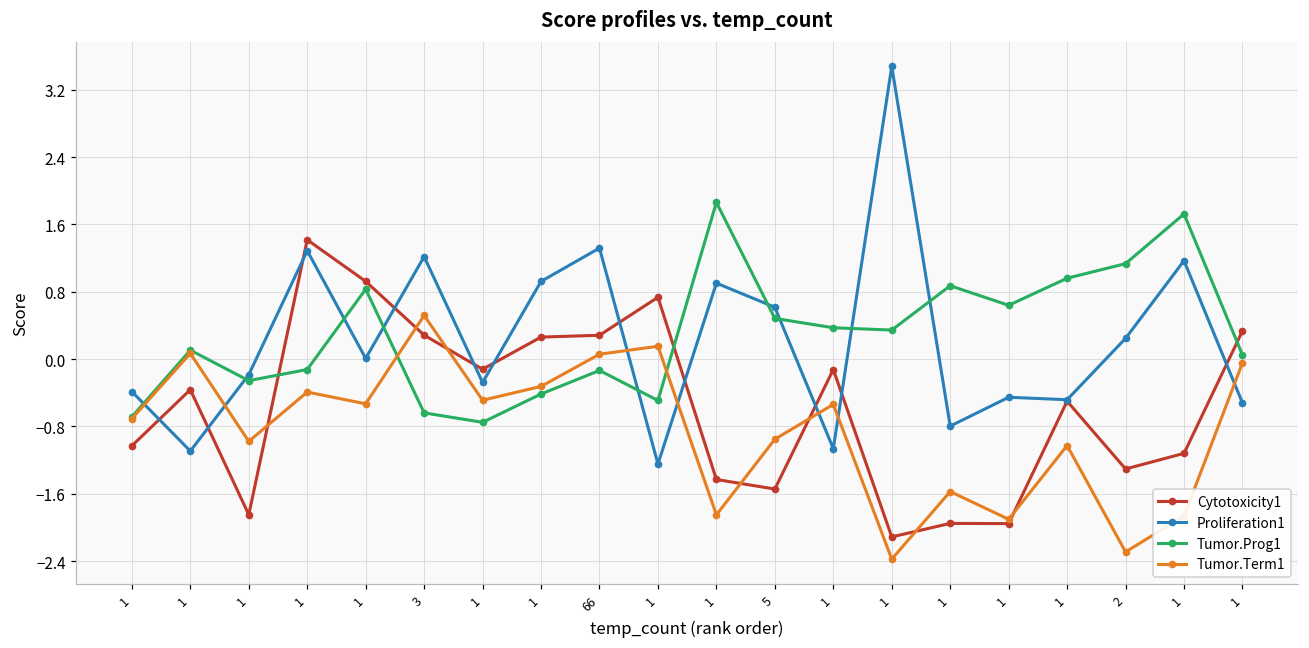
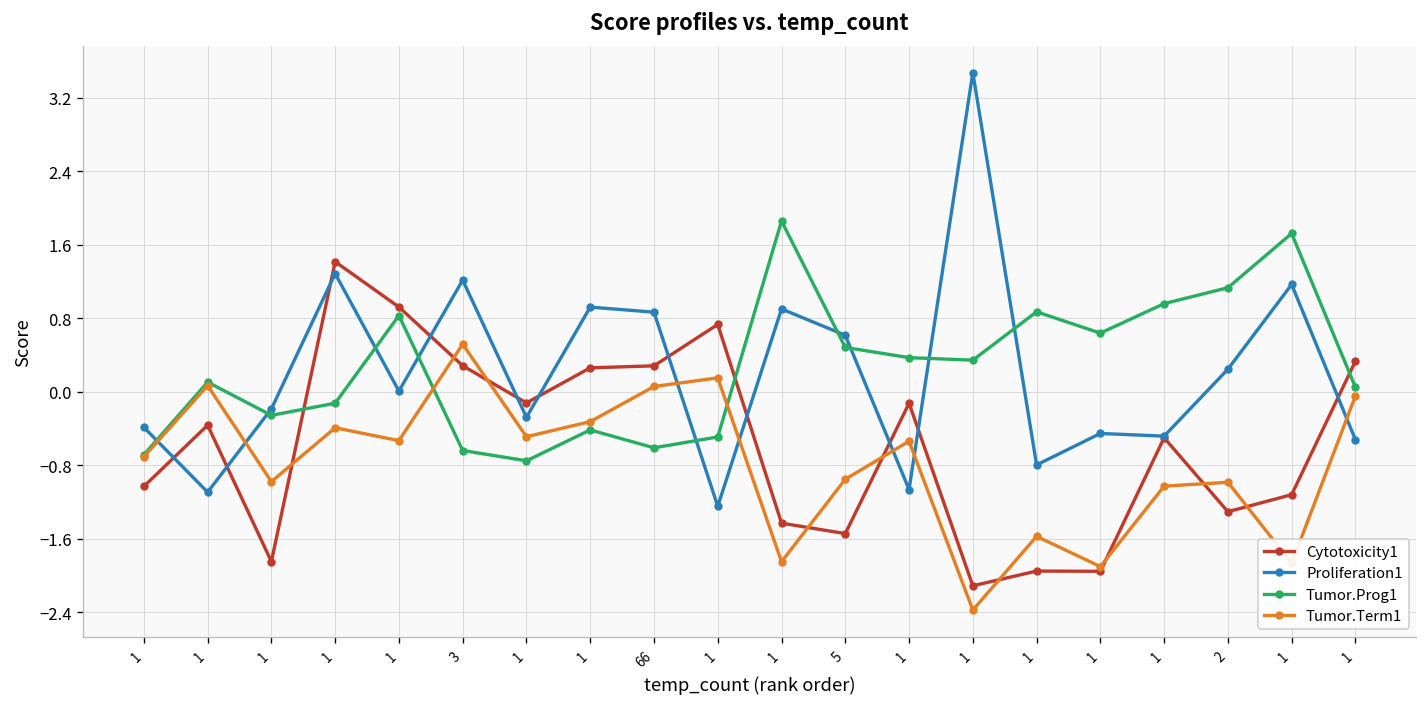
  {
    "Cytotoxicity1": {
      "3": 0.3,
      "66": 0.3,
      "5": -1.5,
      "2": -1.3
    },
    "Proliferation1": {
      "3": 1.2,
-     "66": 1.3,
+     "66": 0.9,
      "5": 0.6,
      "2": 0.2
    },
    "Tumor.Prog1": {
      "3": -0.6,
-     "66": -0.1,
+     "66": -0.6,
      "5": 0.5,
      "2": 1.1
    },
    "Tumor.Term1": {
      "3": 0.5,
      "66": 0.1,
      "5": -1.0,
-     "2": -2.3
+     "2": -1.0
    }
  }
